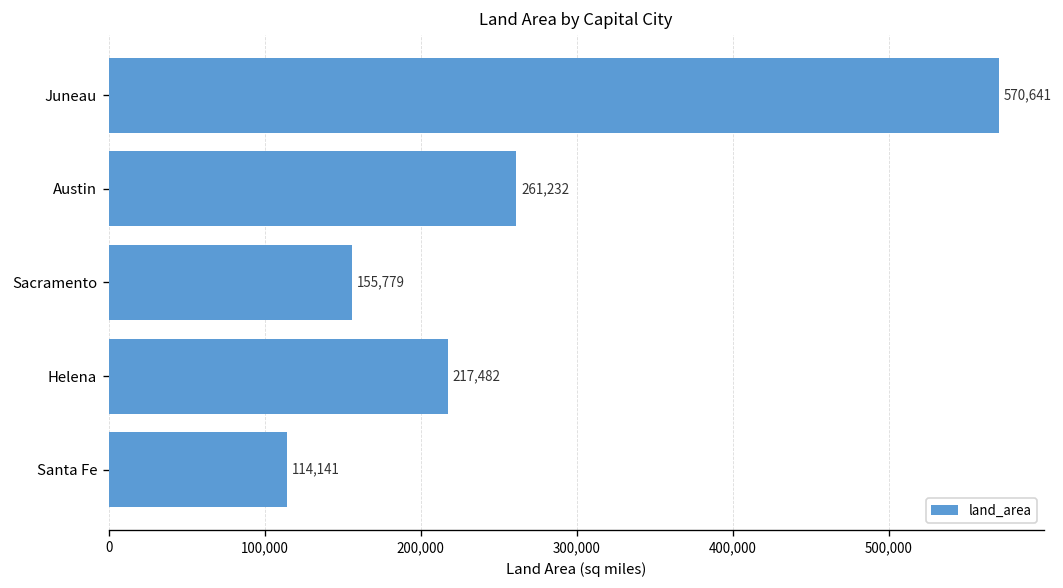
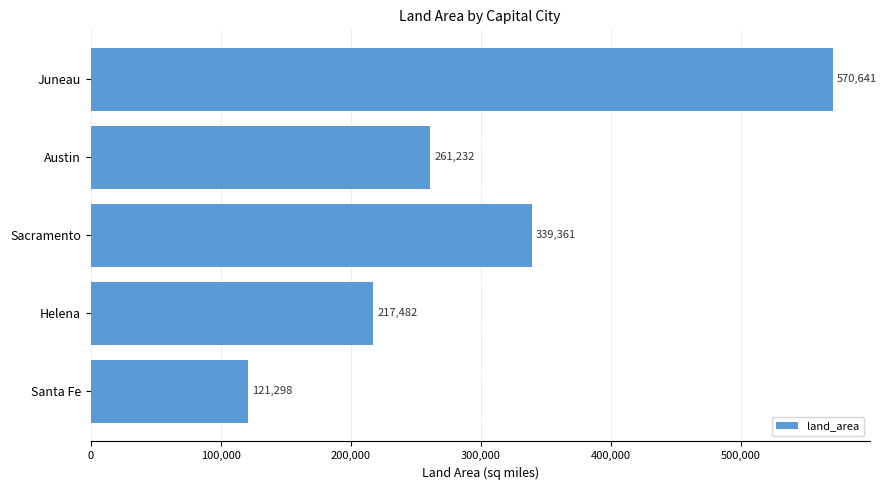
  {
    "Juneau": "570,641",
    "Austin": "261,232",
-   "Sacramento": "155,779",
+   "Sacramento": "339,361",
    "Helena": "217,482",
-   "Santa Fe": "114,141"
+   "Santa Fe": "121,298"
  }
